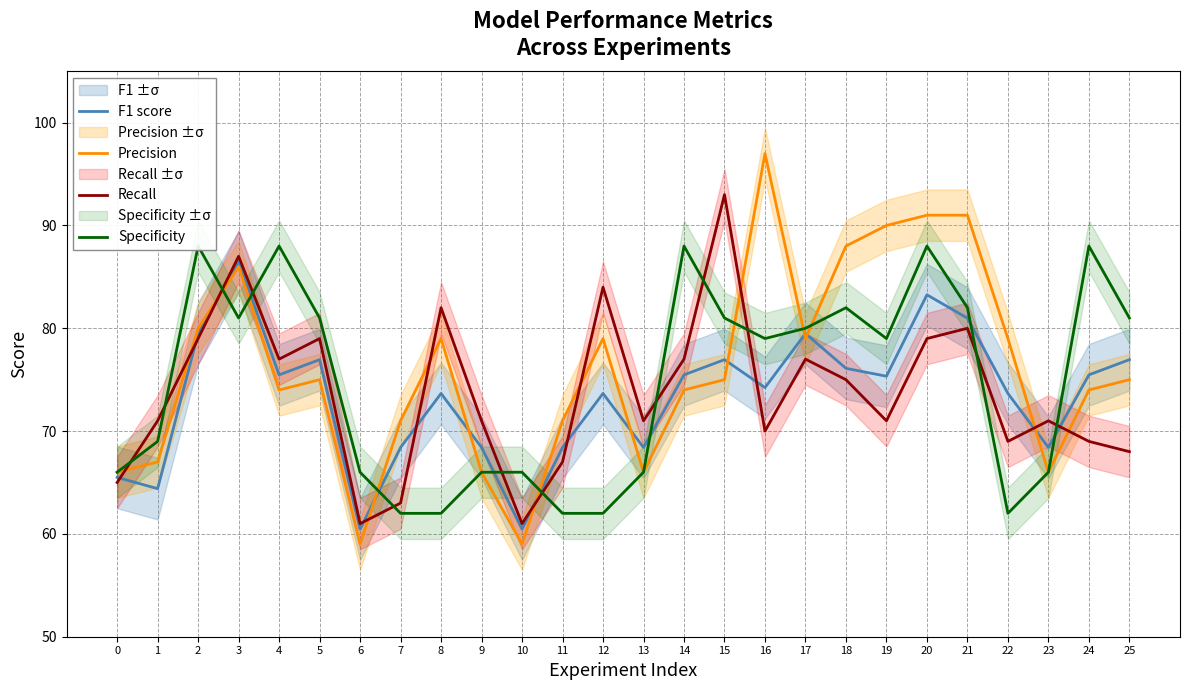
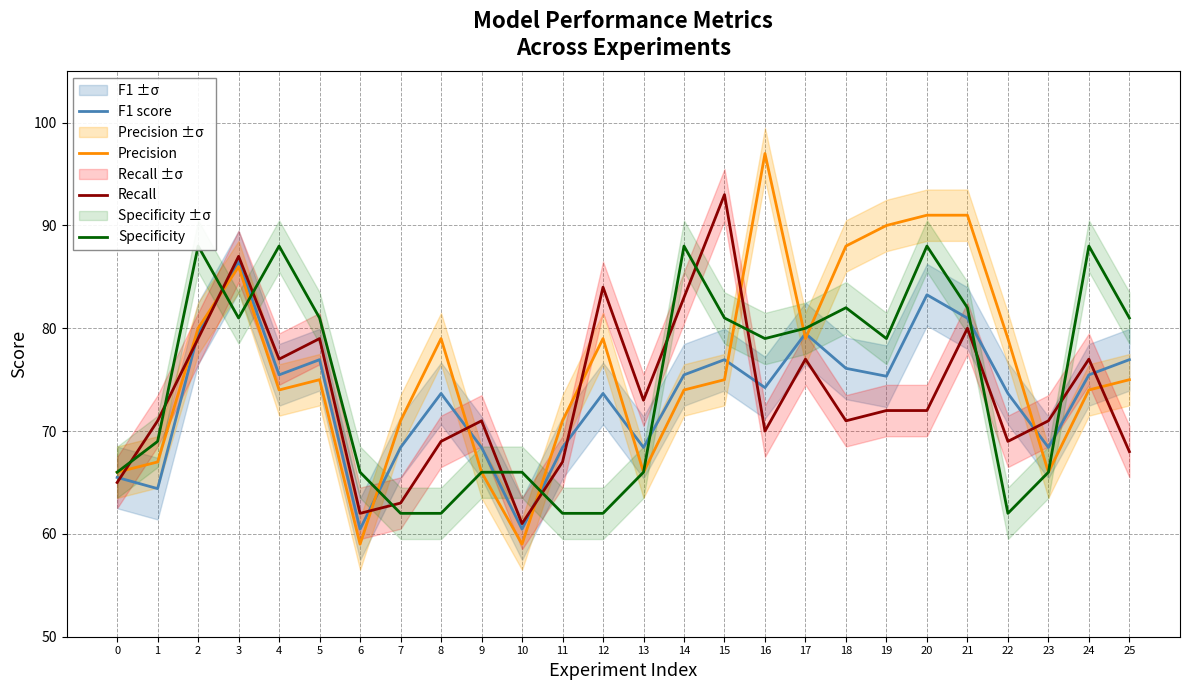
  {
    "Recall": {
      "0": 65,
      "1": 71,
      "2": 79,
      "3": 87,
      "4": 77,
      "5": 79,
-     "6": 61,
+     "6": 62,
      "7": 63,
-     "8": 82,
+     "8": 69,
      "9": 71,
      "10": 61,
      "11": 67,
      "12": 84,
-     "13": 71,
-     "14": 77,
+     "13": 73,
+     "14": 83,
      "15": 93,
      "16": 70,
      "17": 77,
-     "18": 75,
-     "19": 71,
-     "20": 79,
+     "18": 71,
+     "19": 72,
+     "20": 72,
      "21": 80,
      "22": 69,
      "23": 71,
-     "24": 69,
+     "24": 77,
      "25": 68
    }
  }
